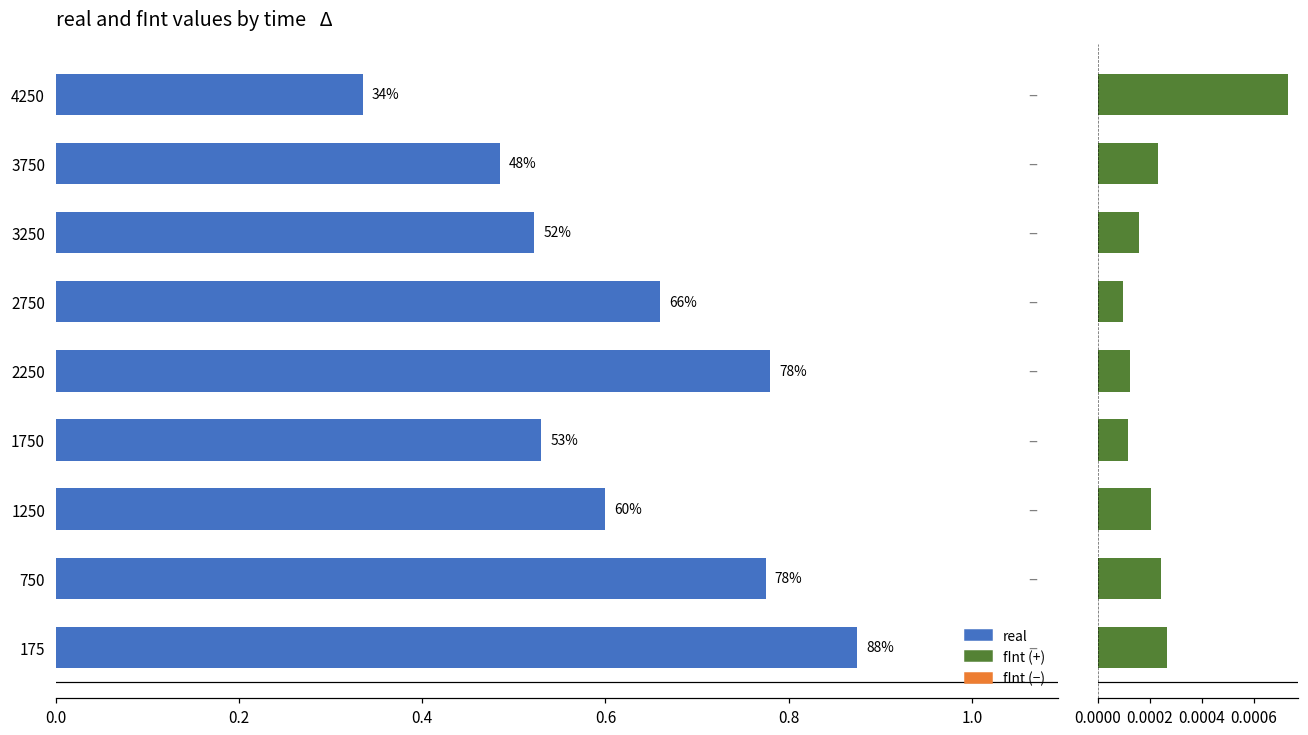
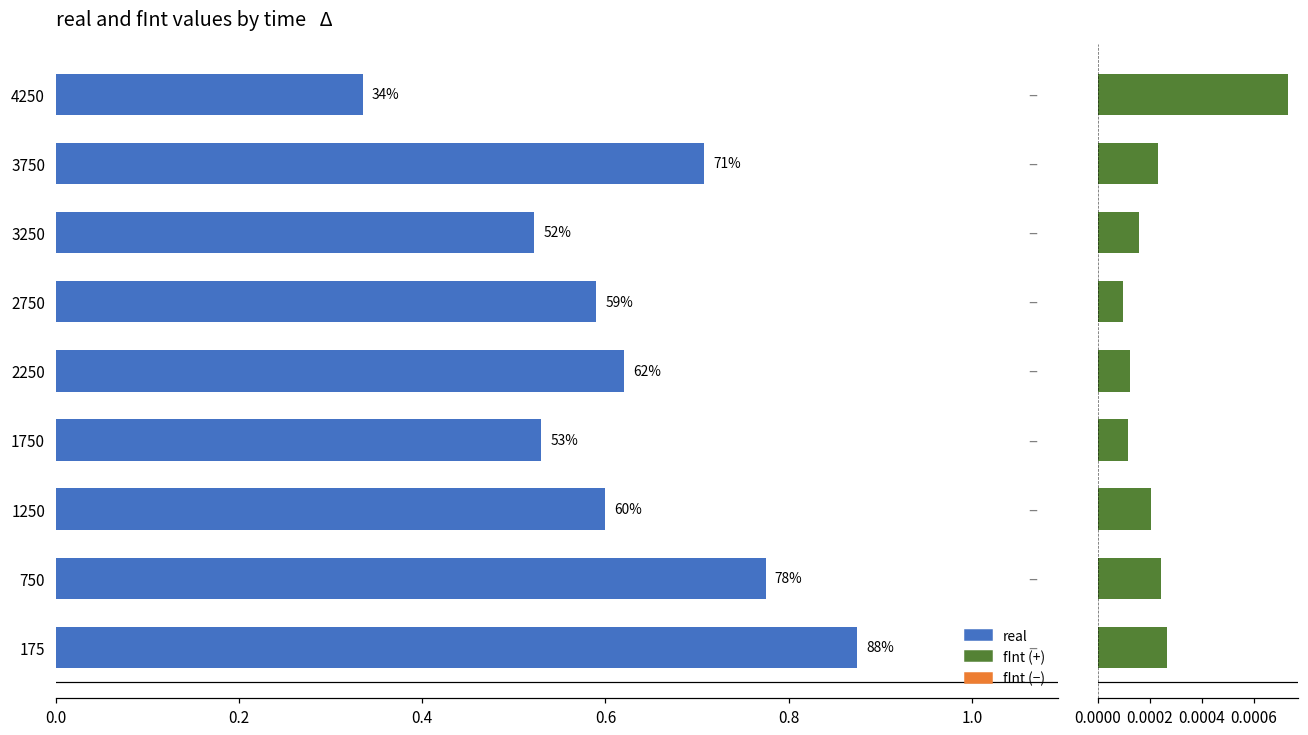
  {
    "real and fInt values by time Δ": {
      "4250": "34%",
-     "3750": "48%",
+     "3750": "71%",
      "3250": "52%",
-     "2750": "66%",
-     "2250": "78%",
+     "2750": "59%",
+     "2250": "62%",
      "1750": "53%",
      "1250": "60%",
      "750": "78%",
      "175": "88%"
    }
  }
